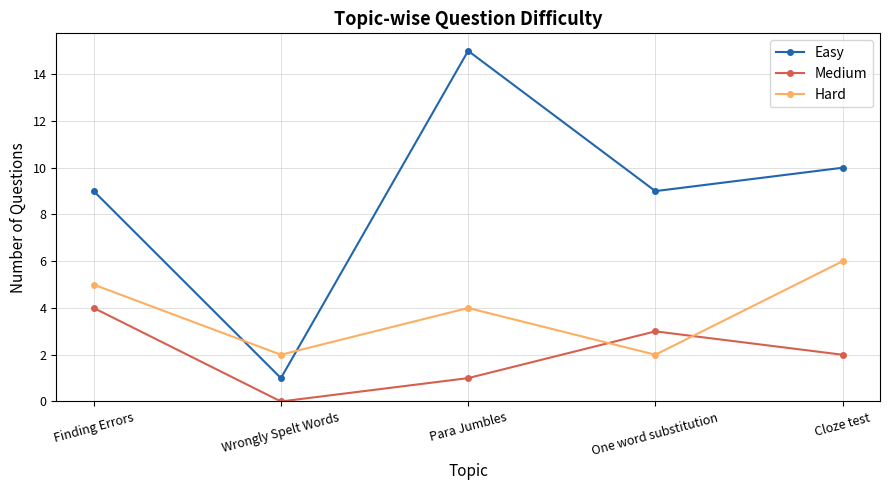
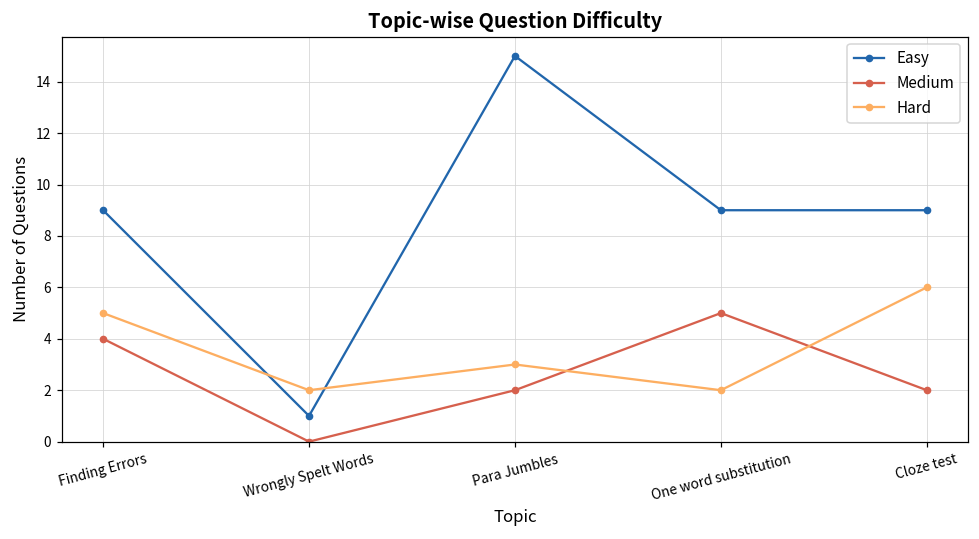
  {
    "Easy": {
      "Finding Errors": 9,
      "Wrongly Spelt Words": 1,
      "Para Jumbles": 15,
      "One word substitution": 9,
-     "Cloze test": 10
+     "Cloze test": 9
    },
    "Medium": {
      "Finding Errors": 4,
      "Wrongly Spelt Words": 0,
-     "Para Jumbles": 1,
-     "One word substitution": 3,
+     "Para Jumbles": 2,
+     "One word substitution": 5,
      "Cloze test": 2
    },
    "Hard": {
      "Finding Errors": 5,
      "Wrongly Spelt Words": 2,
-     "Para Jumbles": 4,
+     "Para Jumbles": 3,
      "One word substitution": 2,
      "Cloze test": 6
    }
  }
